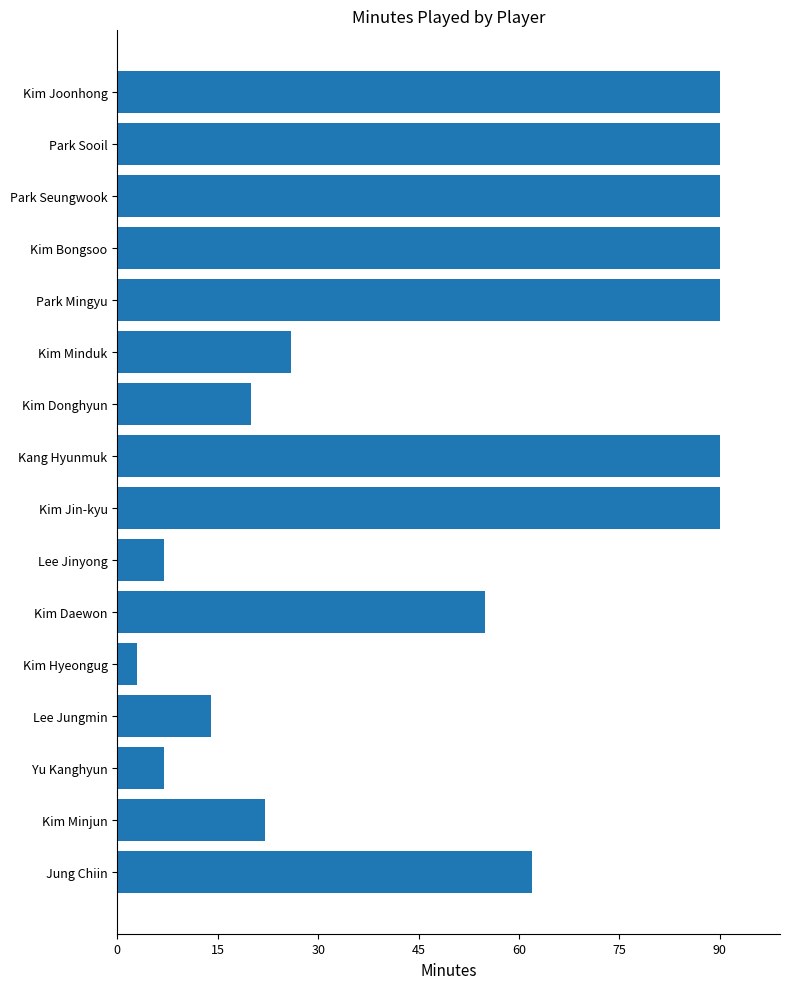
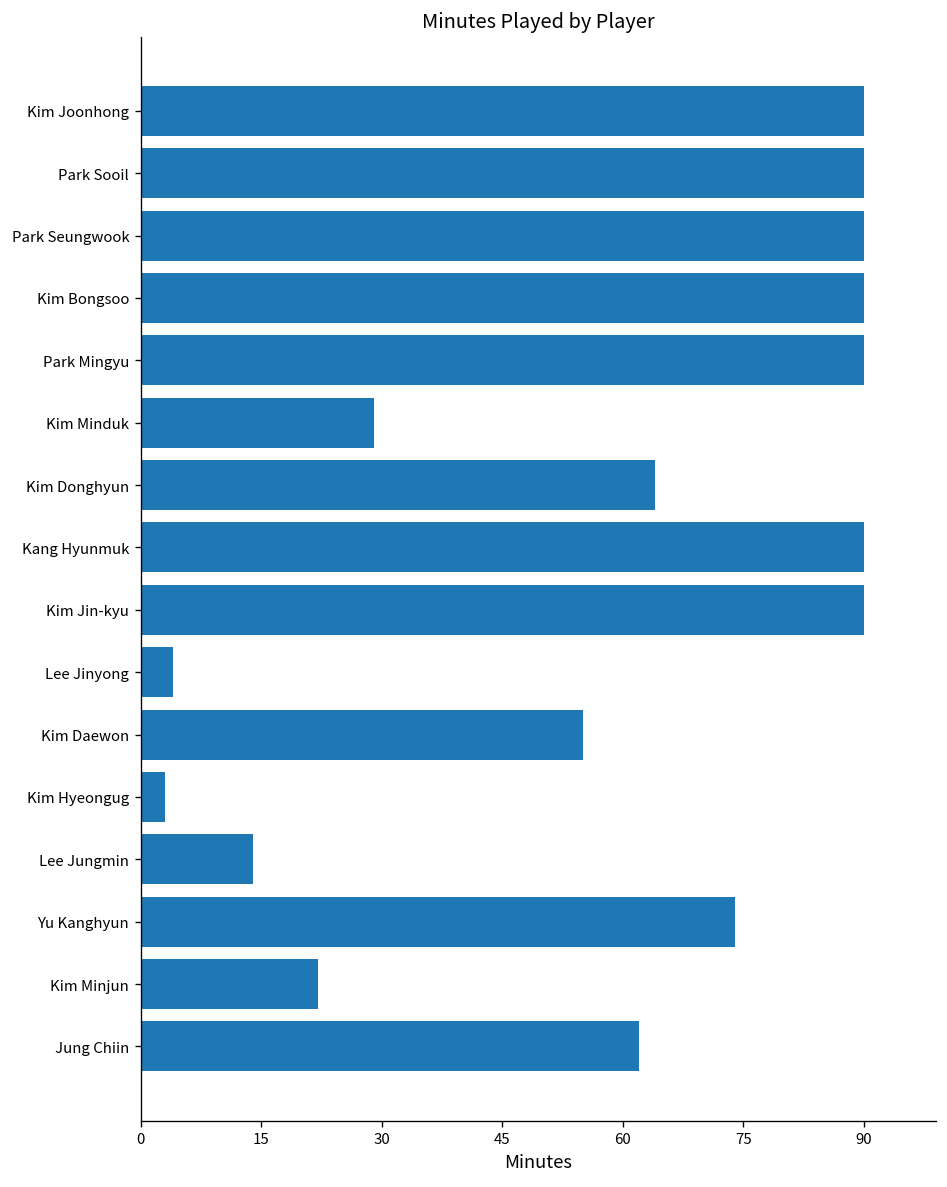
  {
    "Kim Joonhong": 90,
    "Park Sooil": 90,
    "Park Seungwook": 90,
    "Kim Bongsoo": 90,
    "Park Mingyu": 90,
-   "Kim Minduk": 26,
-   "Kim Donghyun": 20,
+   "Kim Minduk": 29,
+   "Kim Donghyun": 64,
    "Kang Hyunmuk": 90,
    "Kim Jin-kyu": 90,
-   "Lee Jinyong": 7,
+   "Lee Jinyong": 4,
    "Kim Daewon": 55,
    "Kim Hyeongug": 3,
    "Lee Jungmin": 14,
-   "Yu Kanghyun": 7,
+   "Yu Kanghyun": 74,
    "Kim Minjun": 22,
    "Jung Chiin": 62
  }
